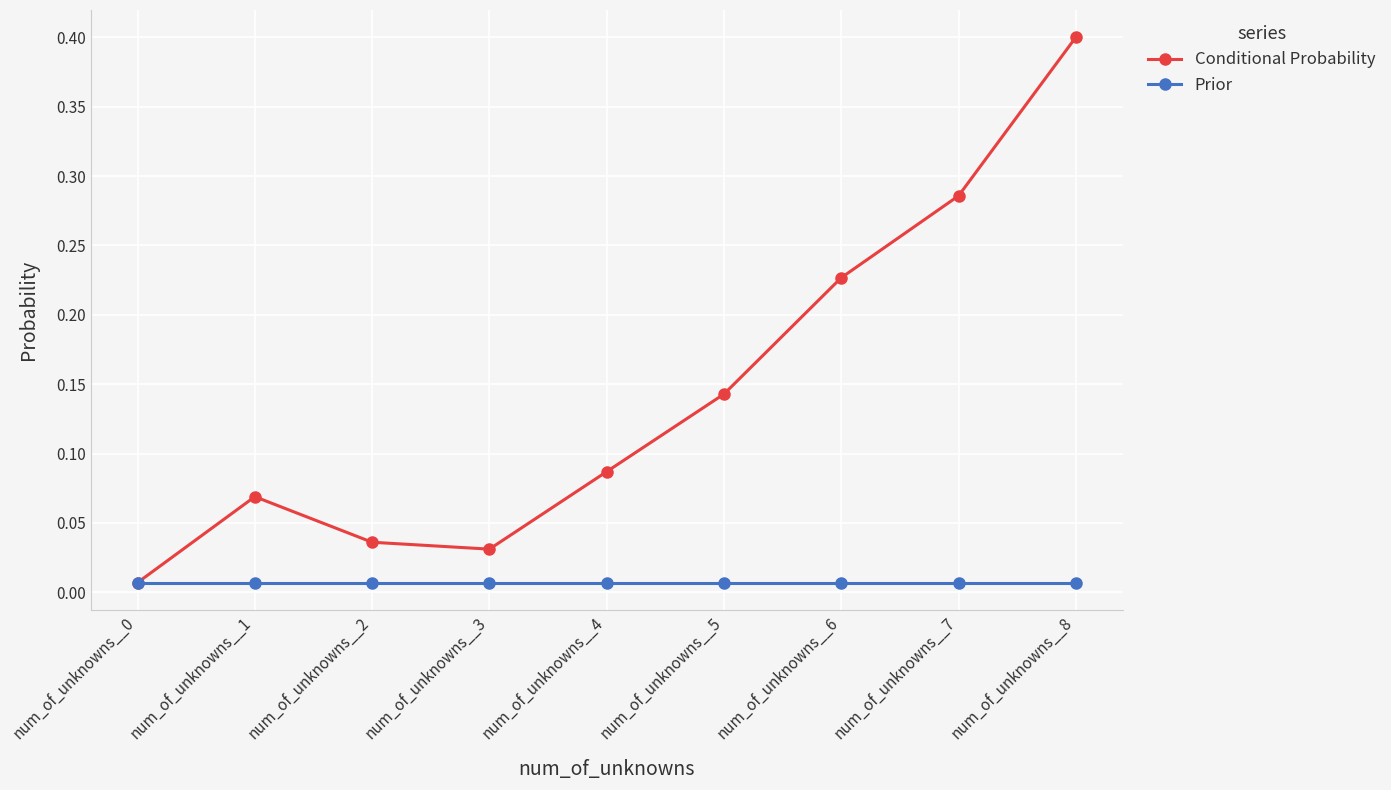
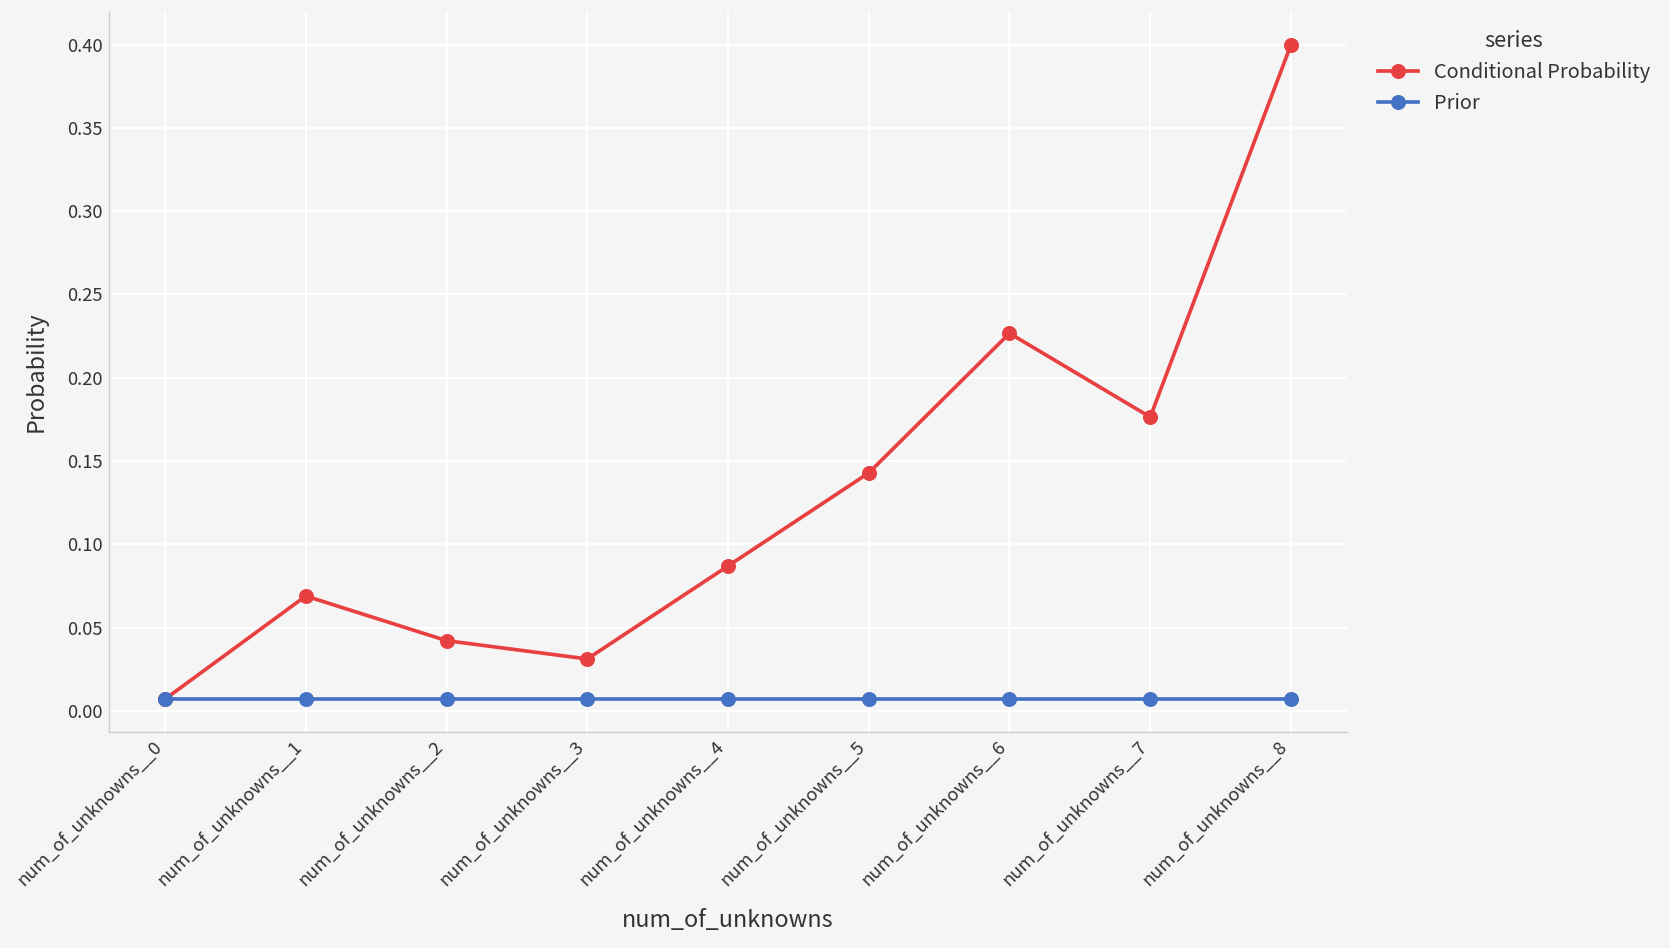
  {
    "Conditional Probability": {
      "num_of_unknowns__1": 0.069,
-     "num_of_unknowns__2": 0.036,
+     "num_of_unknowns__2": 0.042,
      "num_of_unknowns__3": 0.031,
      "num_of_unknowns__4": 0.087,
      "num_of_unknowns__5": 0.143,
      "num_of_unknowns__6": 0.227,
-     "num_of_unknowns__7": 0.286,
+     "num_of_unknowns__7": 0.176,
      "num_of_unknowns__8": 0.400
    },
    "Prior": {
      "num_of_unknowns__1": 0.007,
      "num_of_unknowns__2": 0.007,
      "num_of_unknowns__3": 0.007,
      "num_of_unknowns__4": 0.007,
      "num_of_unknowns__5": 0.007,
      "num_of_unknowns__6": 0.007,
      "num_of_unknowns__7": 0.007,
      "num_of_unknowns__8": 0.007
    }
  }
